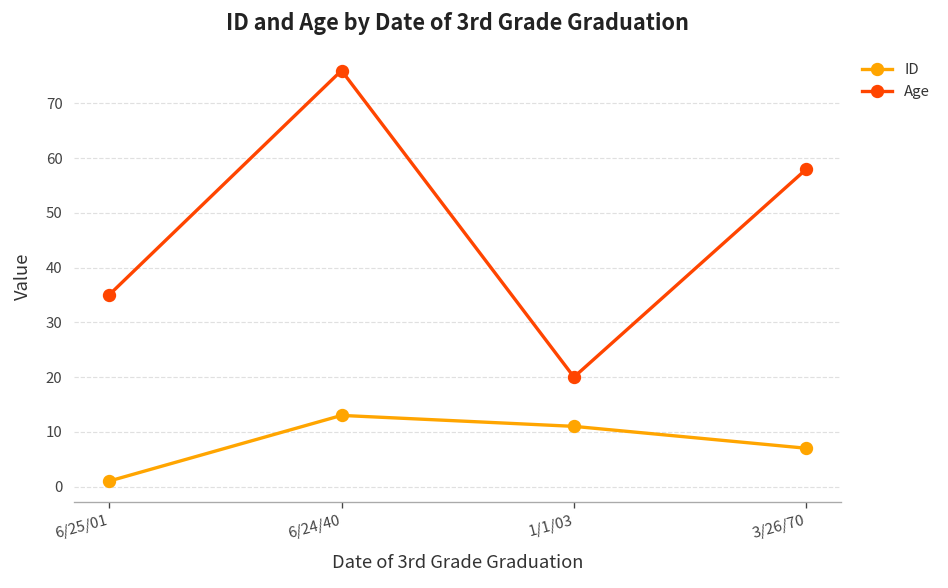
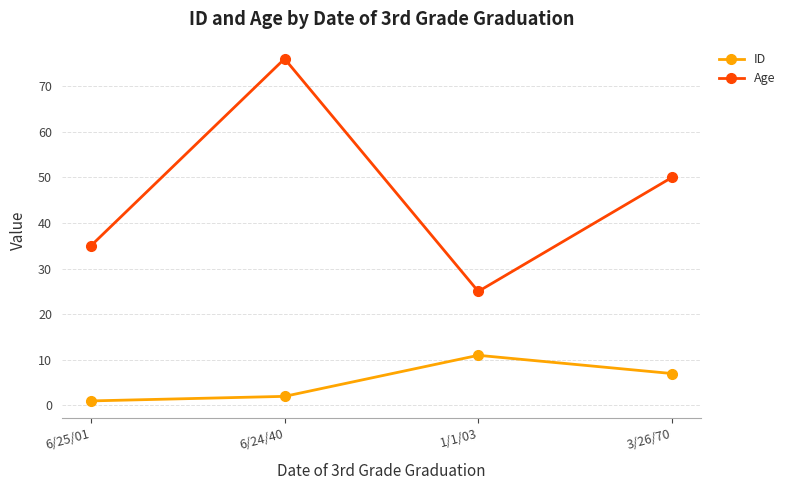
  {
    "ID": {
      "6/25/01": 1,
-     "6/24/40": 13,
+     "6/24/40": 2,
      "1/1/03": 11,
      "3/26/70": 7
    },
    "Age": {
      "6/25/01": 35,
      "6/24/40": 76,
-     "1/1/03": 20,
-     "3/26/70": 58
+     "1/1/03": 25,
+     "3/26/70": 50
    }
  }
